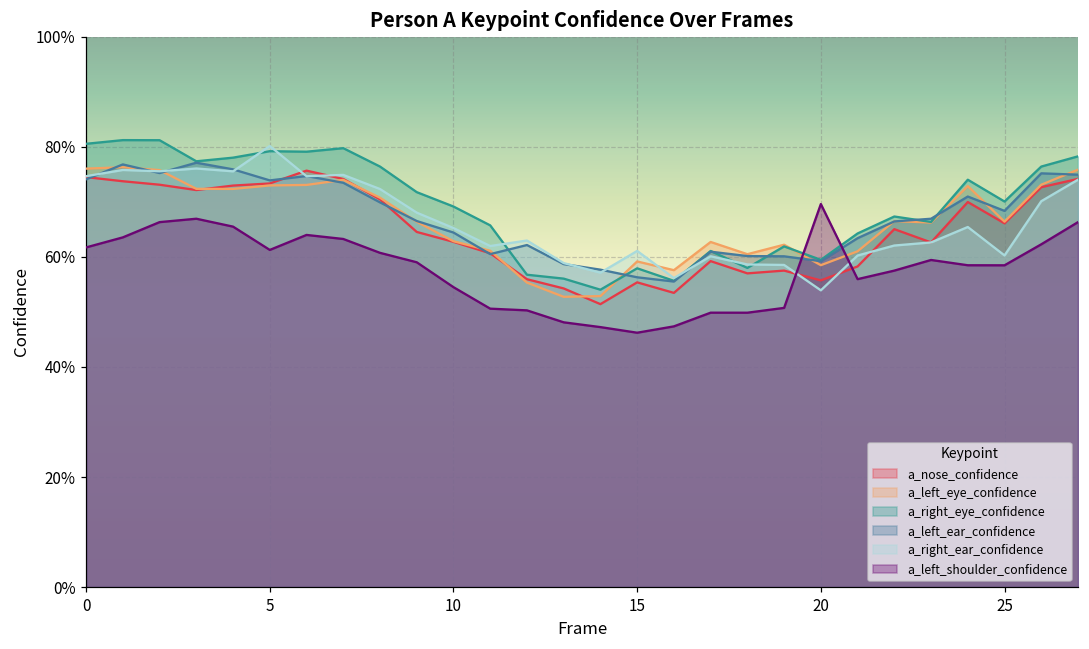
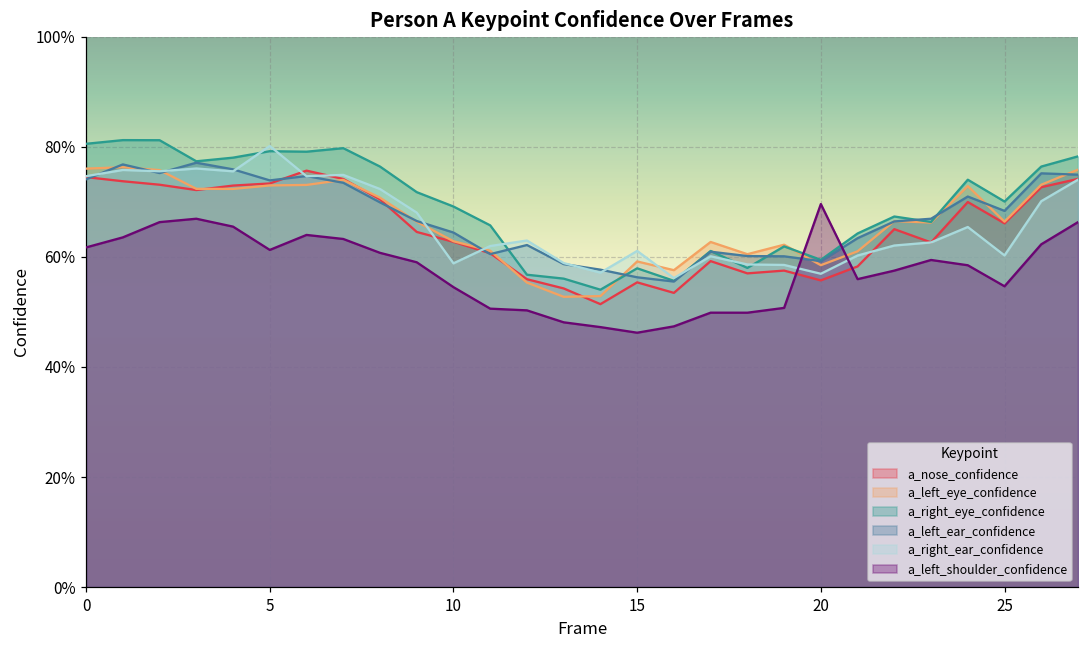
  {
    "a_right_ear_confidence": {
      "5": "80%",
-     "10": "65%",
+     "10": "59%",
      "15": "61%",
-     "20": "54%",
+     "20": "57%",
      "25": "60%"
    },
    "a_left_shoulder_confidence": {
      "0": "62%",
      "5": "61%",
      "10": "54%",
      "15": "46%",
      "20": "70%",
-     "25": "58%"
+     "25": "55%"
    }
  }
